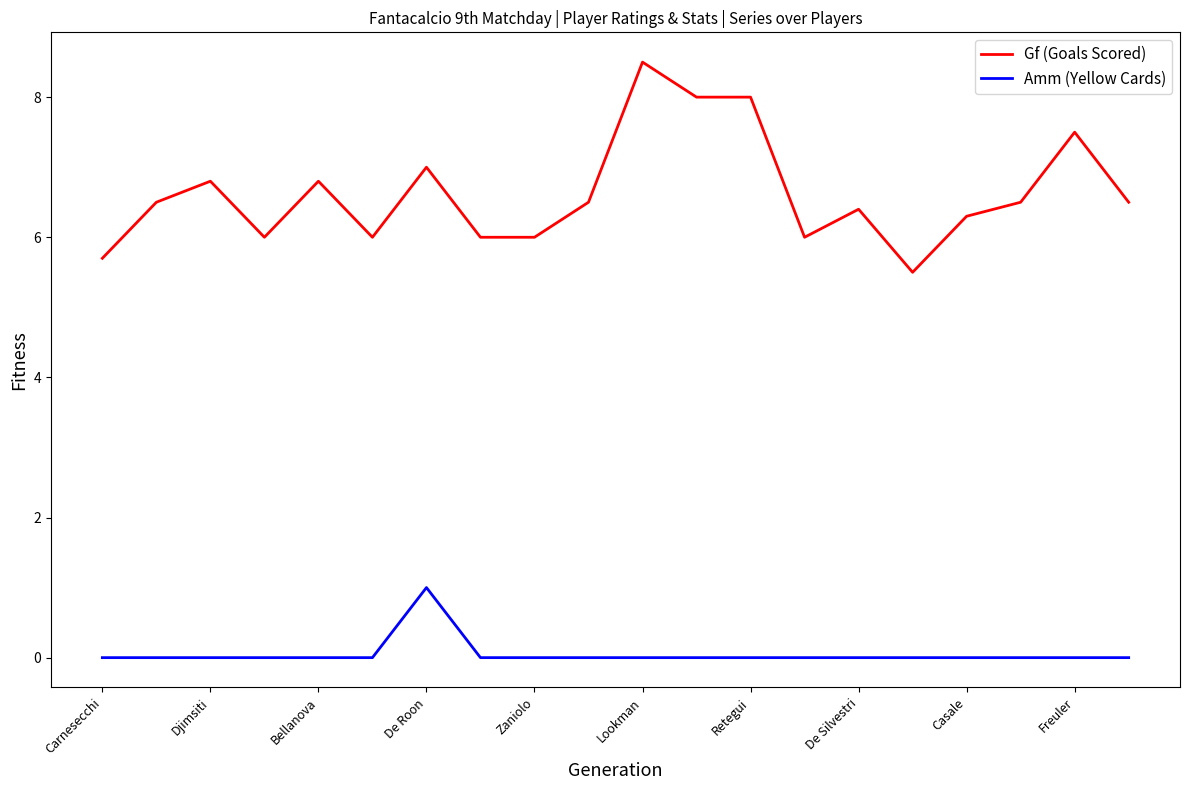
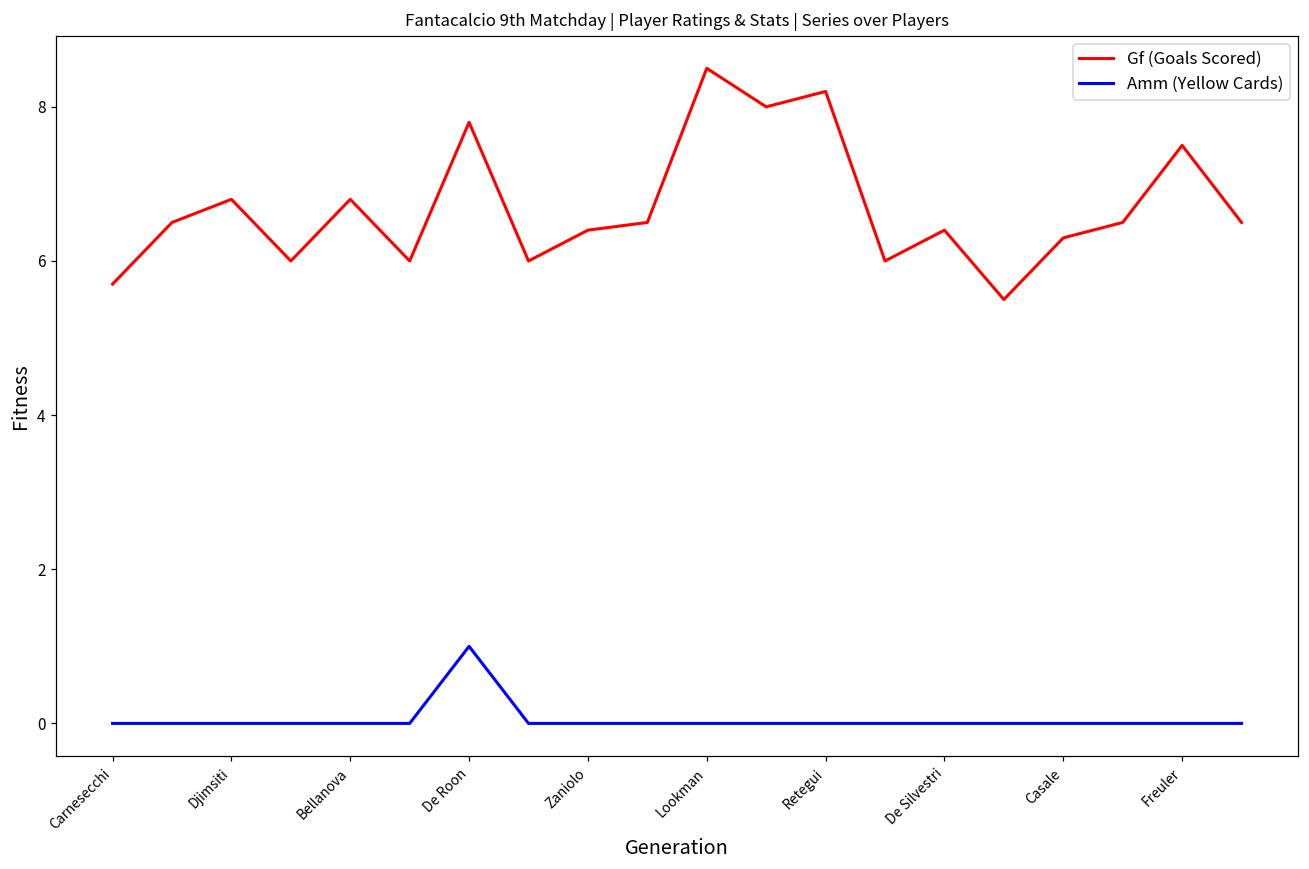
  {
    "Gf (Goals Scored)": {
      "Carnesecchi": 5.7,
      "Djimsiti": 6.8,
      "Bellanova": 6.8,
-     "De Roon": 7.0,
-     "Zaniolo": 6.0,
+     "De Roon": 7.8,
+     "Zaniolo": 6.4,
      "Lookman": 8.5,
-     "Retegui": 8.0,
+     "Retegui": 8.2,
      "De Silvestri": 6.4,
      "Casale": 6.3,
      "Freuler": 7.5
    },
    "Amm (Yellow Cards)": {
      "Carnesecchi": 0.0,
      "Djimsiti": 0.0,
      "Bellanova": 0.0,
      "De Roon": 1.0,
      "Zaniolo": 0.0,
      "Lookman": 0.0,
      "Retegui": 0.0,
      "De Silvestri": 0.0,
      "Casale": 0.0,
      "Freuler": 0.0
    }
  }
